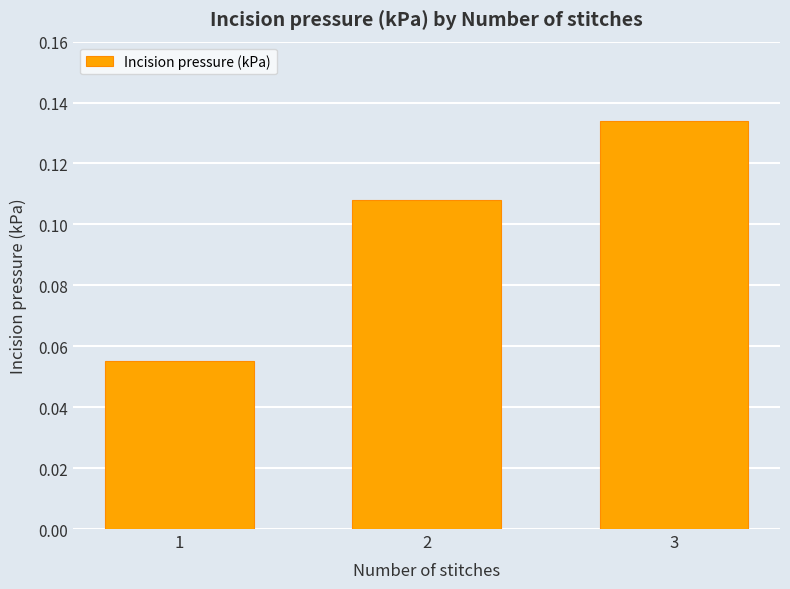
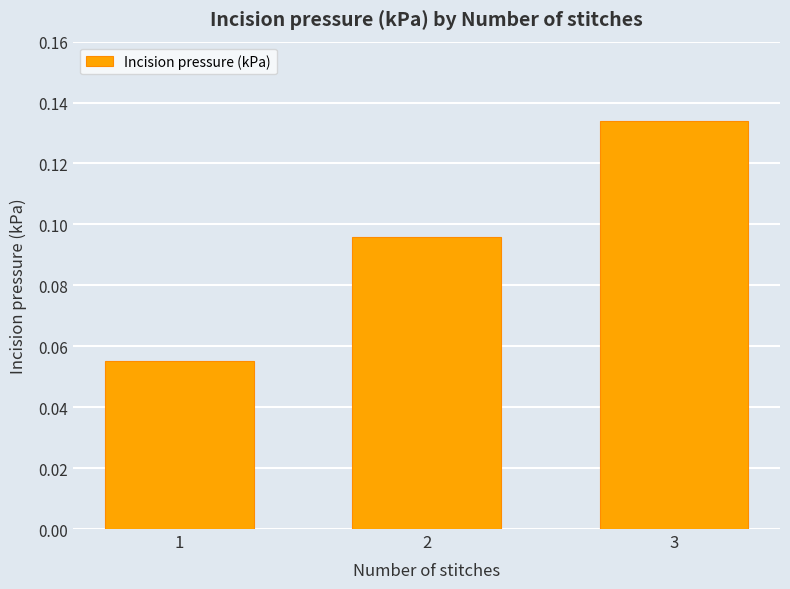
  {
    "1": 0.055,
-   "2": 0.108,
+   "2": 0.096,
    "3": 0.134
  }
